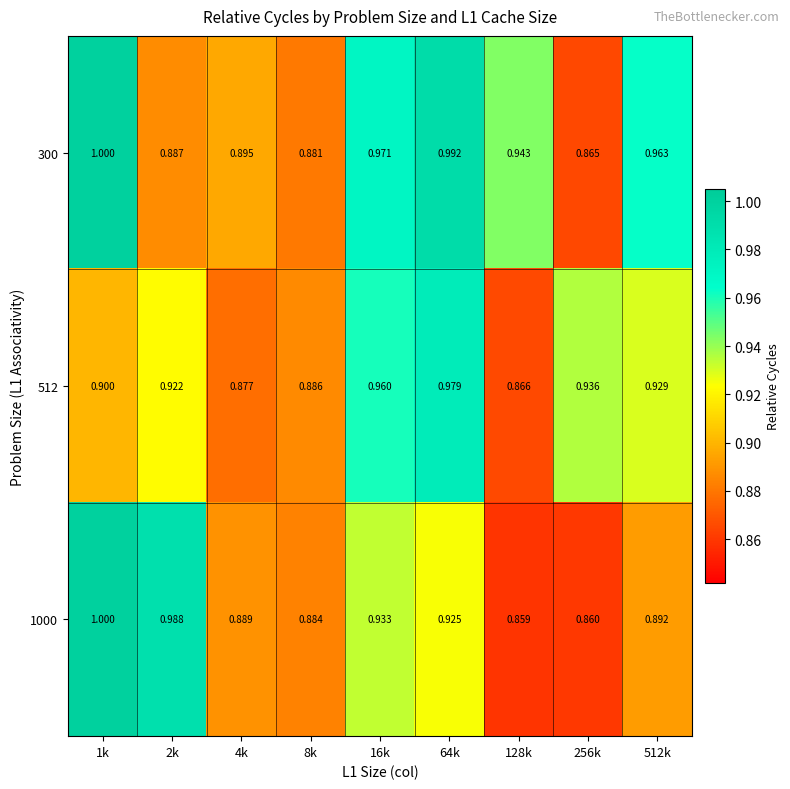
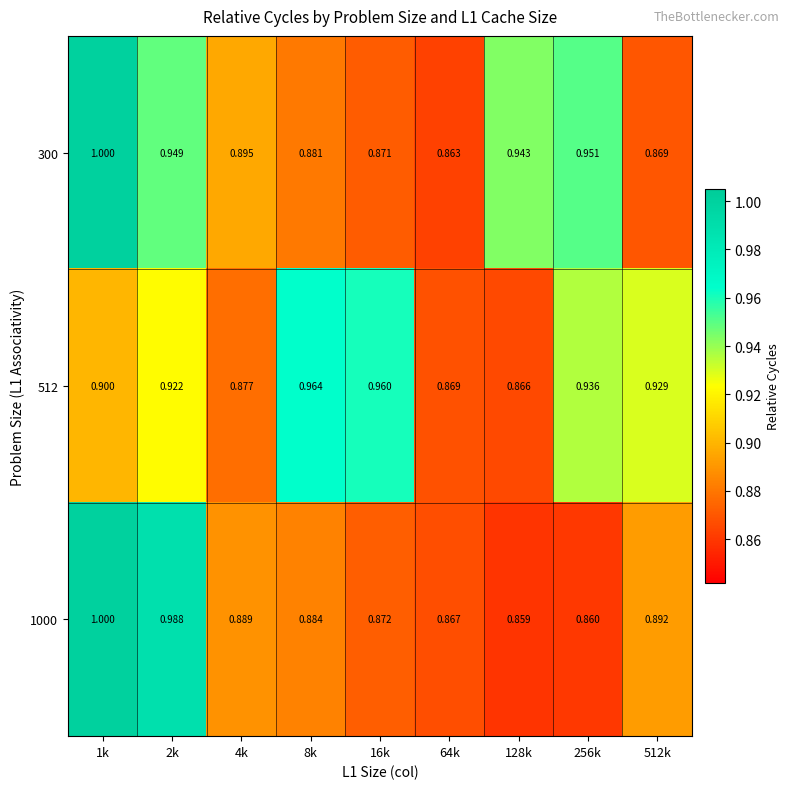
  {
    "300": {
      "1k": 1.000,
-     "2k": 0.887,
+     "2k": 0.949,
      "4k": 0.895,
      "8k": 0.881,
-     "16k": 0.971,
-     "64k": 0.992,
+     "16k": 0.871,
+     "64k": 0.863,
      "128k": 0.943,
-     "256k": 0.865,
-     "512k": 0.963
+     "256k": 0.951,
+     "512k": 0.869
    },
    "512": {
      "1k": 0.900,
      "2k": 0.922,
      "4k": 0.877,
-     "8k": 0.886,
+     "8k": 0.964,
      "16k": 0.960,
-     "64k": 0.979,
+     "64k": 0.869,
      "128k": 0.866,
      "256k": 0.936,
      "512k": 0.929
    },
    "1000": {
      "1k": 1.000,
      "2k": 0.988,
      "4k": 0.889,
      "8k": 0.884,
-     "16k": 0.933,
-     "64k": 0.925,
+     "16k": 0.872,
+     "64k": 0.867,
      "128k": 0.859,
      "256k": 0.860,
      "512k": 0.892
    }
  }
